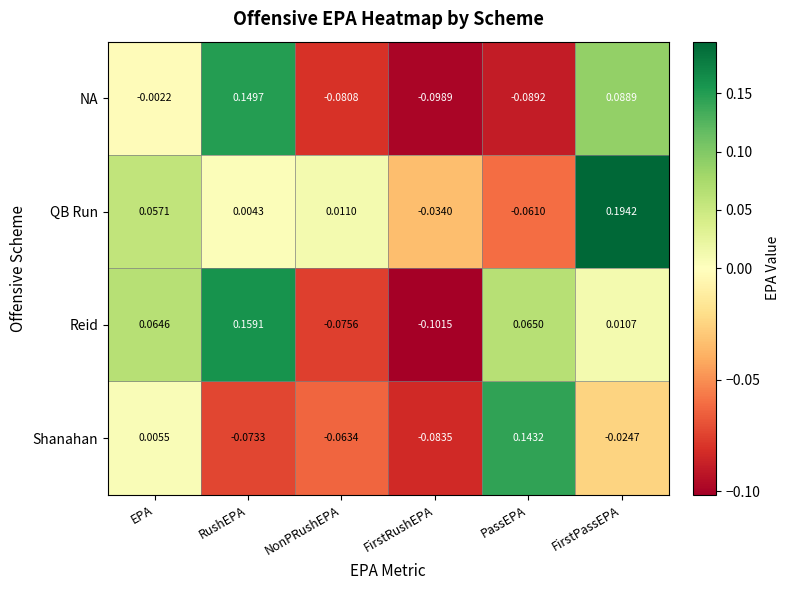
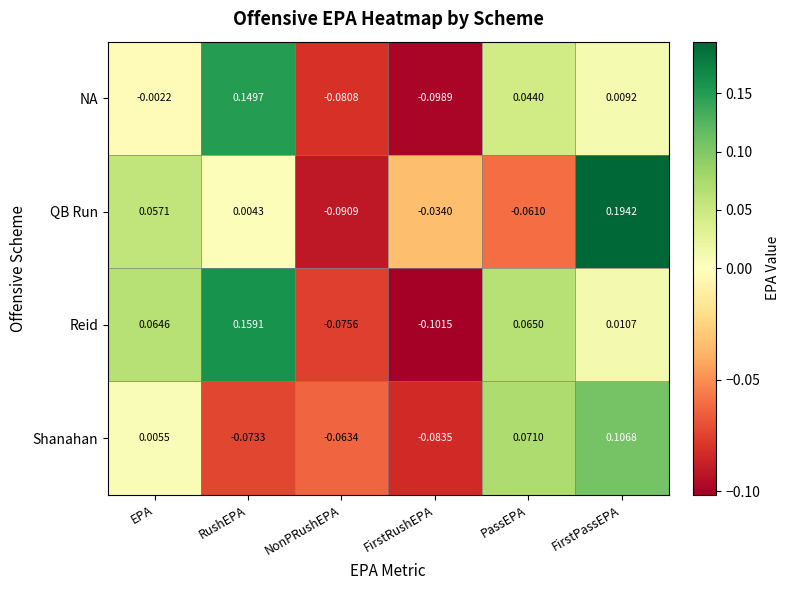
  {
    "NA": {
      "EPA": -0.0022,
      "RushEPA": 0.1497,
      "NonPRushEPA": -0.0808,
      "FirstRushEPA": -0.0989,
-     "PassEPA": -0.0892,
-     "FirstPassEPA": 0.0889
+     "PassEPA": 0.0440,
+     "FirstPassEPA": 0.0092
    },
    "QB Run": {
      "EPA": 0.0571,
      "RushEPA": 0.0043,
-     "NonPRushEPA": 0.0110,
+     "NonPRushEPA": -0.0909,
      "FirstRushEPA": -0.0340,
      "PassEPA": -0.0610,
      "FirstPassEPA": 0.1942
    },
    "Reid": {
      "EPA": 0.0646,
      "RushEPA": 0.1591,
      "NonPRushEPA": -0.0756,
      "FirstRushEPA": -0.1015,
      "PassEPA": 0.0650,
      "FirstPassEPA": 0.0107
    },
    "Shanahan": {
      "EPA": 0.0055,
      "RushEPA": -0.0733,
      "NonPRushEPA": -0.0634,
      "FirstRushEPA": -0.0835,
-     "PassEPA": 0.1432,
-     "FirstPassEPA": -0.0247
+     "PassEPA": 0.0710,
+     "FirstPassEPA": 0.1068
    }
  }
